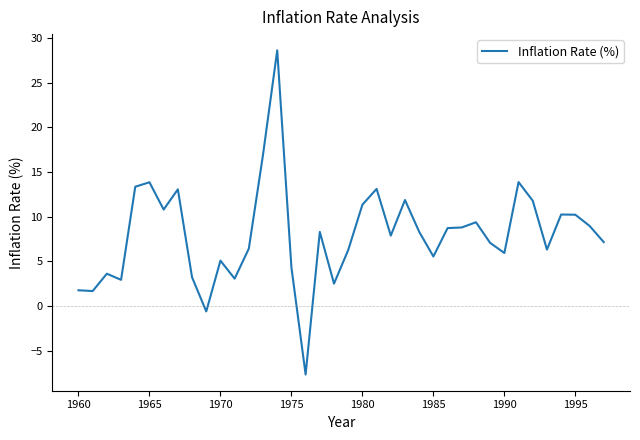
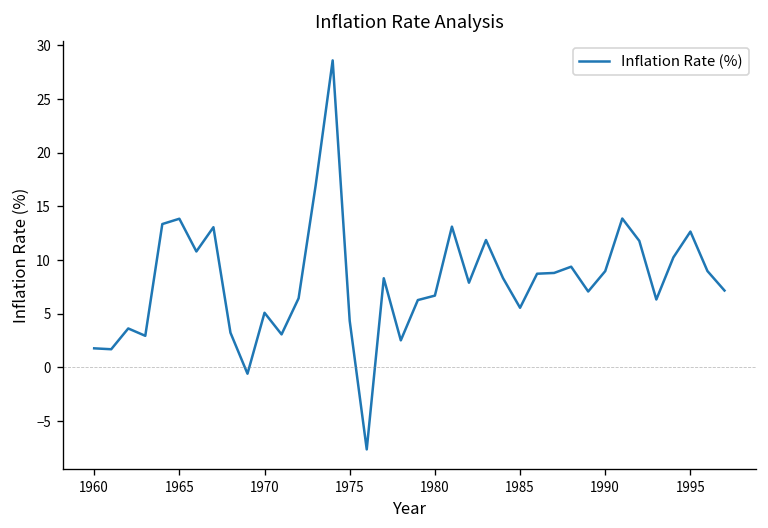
  {
    "1960": 2,
    "1965": 14,
    "1970": 5,
    "1975": 4,
-   "1980": 11,
+   "1980": 7,
    "1985": 6,
-   "1990": 6,
-   "1995": 10
+   "1990": 9,
+   "1995": 13
  }
